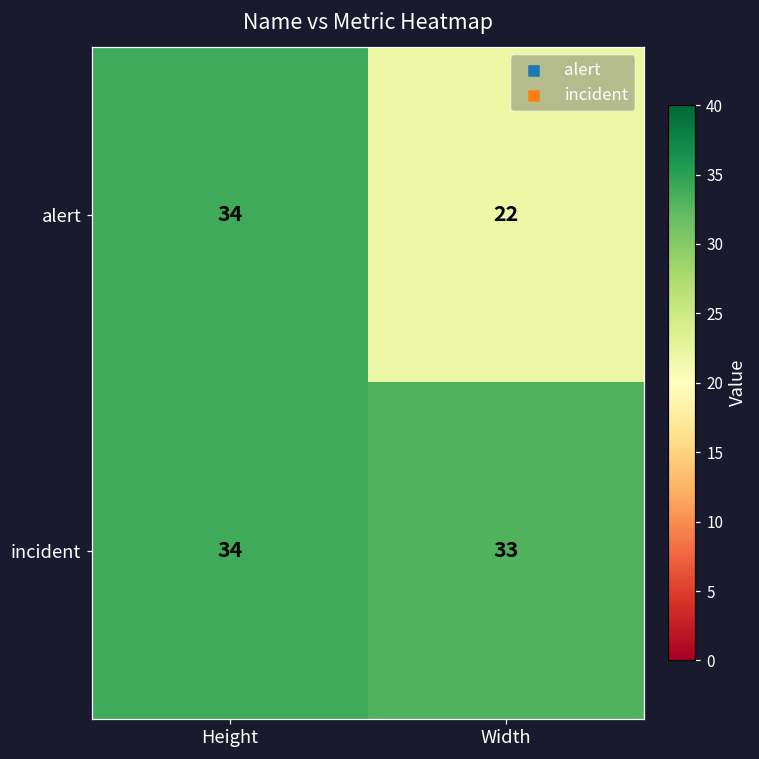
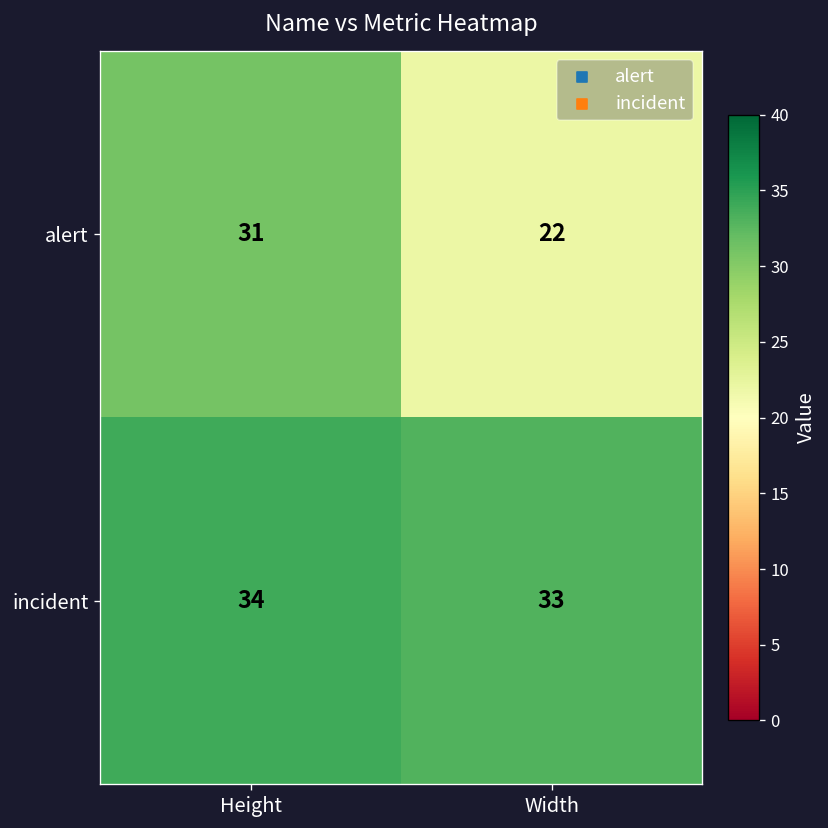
  {
    "alert": {
-     "Height": 34,
+     "Height": 31,
      "Width": 22
    },
    "incident": {
      "Height": 34,
      "Width": 33
    }
  }
